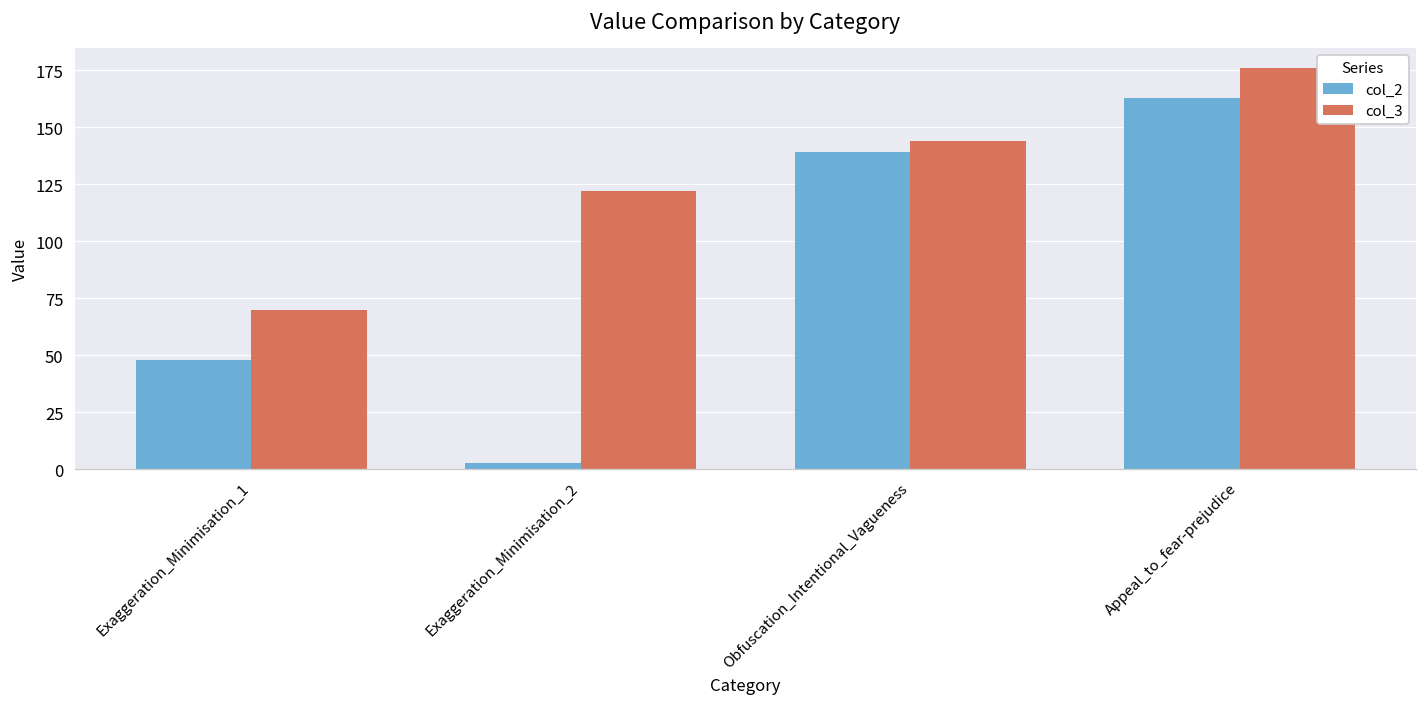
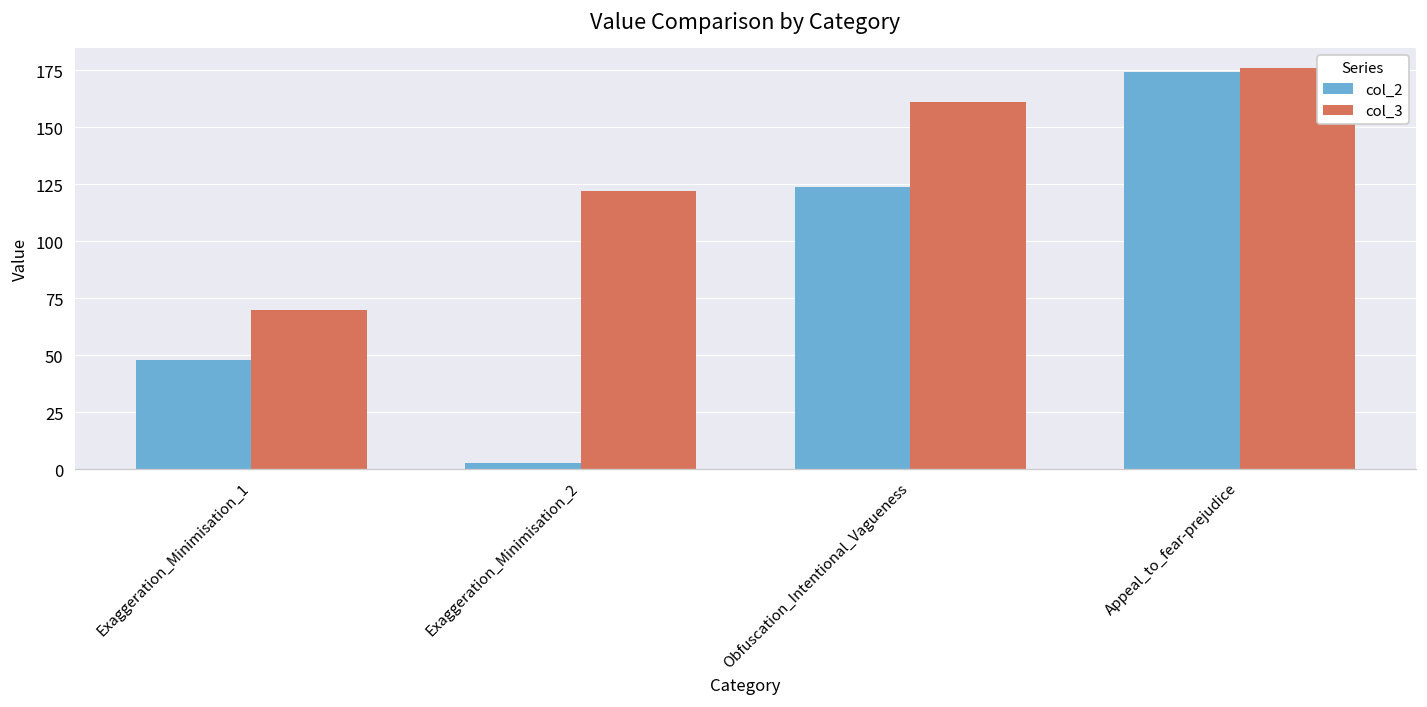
  {
    "col_2": {
      "Exaggeration_Minimisation_1": 48,
      "Exaggeration_Minimisation_2": 3,
-     "Obfuscation_Intentional_Vagueness": 139,
-     "Appeal_to_fear-prejudice": 163
+     "Obfuscation_Intentional_Vagueness": 124,
+     "Appeal_to_fear-prejudice": 174
    },
    "col_3": {
      "Exaggeration_Minimisation_1": 70,
      "Exaggeration_Minimisation_2": 122,
-     "Obfuscation_Intentional_Vagueness": 144,
+     "Obfuscation_Intentional_Vagueness": 161,
      "Appeal_to_fear-prejudice": 176
    }
  }
